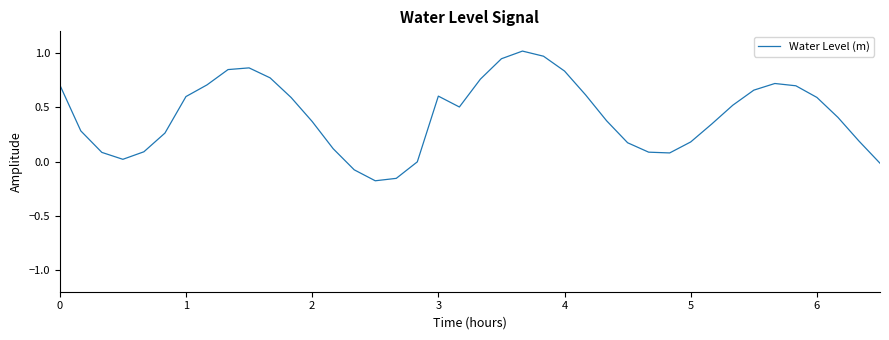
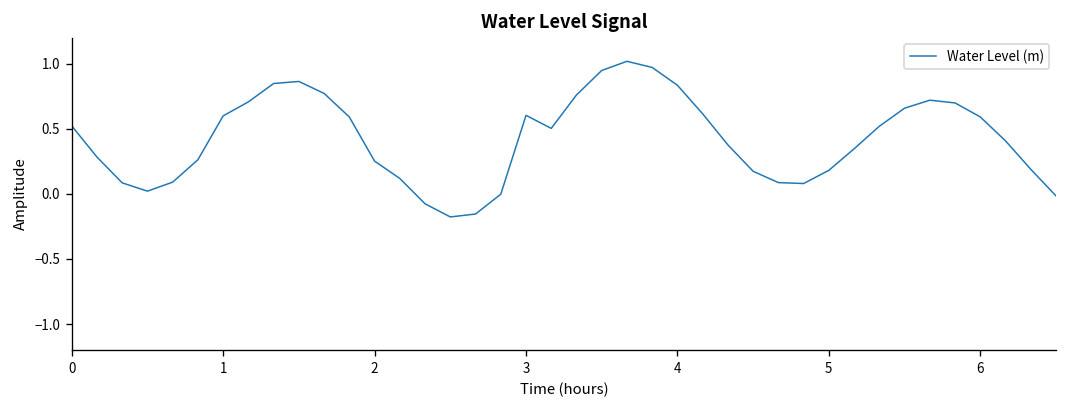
  {
-   "0": 0.71,
+   "0": 0.52,
    "1": 0.60,
-   "2": 0.37,
+   "2": 0.25,
    "3": 0.60,
    "4": 0.83,
    "5": 0.18,
    "6": 0.59
  }
